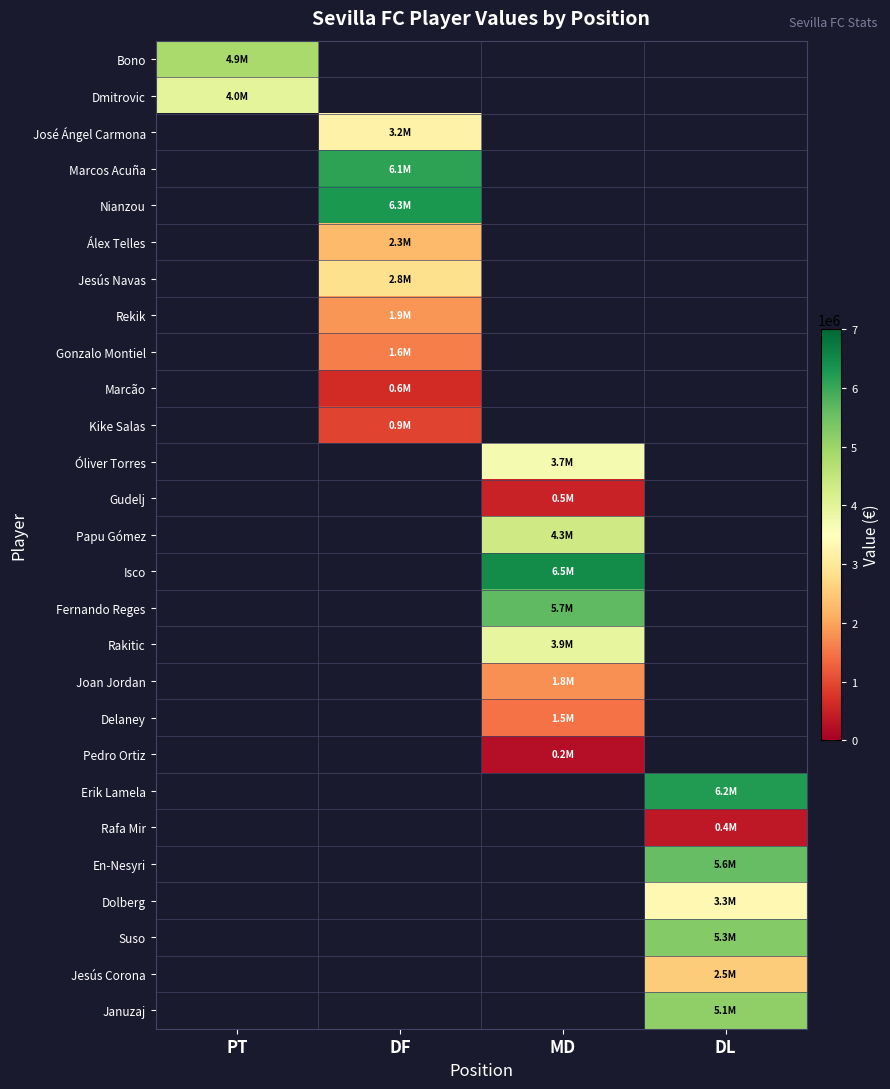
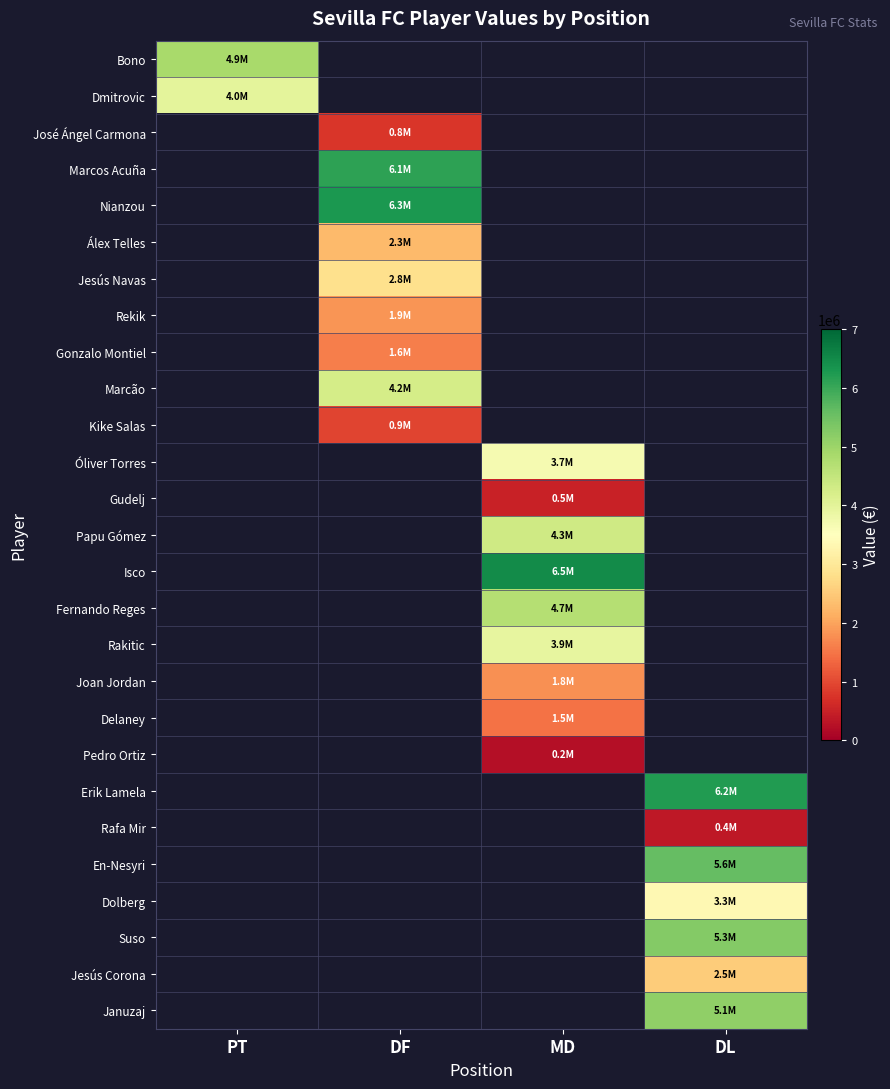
  {
    "Bono": {
      "PT": "4.9M"
    },
    "Dmitrovic": {
      "PT": "4.0M"
    },
    "José Ángel Carmona": {
-     "DF": "3.2M"
+     "DF": "0.8M"
    },
    "Marcos Acuña": {
      "DF": "6.1M"
    },
    "Nianzou": {
      "DF": "6.3M"
    },
    "Álex Telles": {
      "DF": "2.3M"
    },
    "Jesús Navas": {
      "DF": "2.8M"
    },
    "Rekik": {
      "DF": "1.9M"
    },
    "Gonzalo Montiel": {
      "DF": "1.6M"
    },
    "Marcão": {
-     "DF": "0.6M"
+     "DF": "4.2M"
    },
    "Kike Salas": {
      "DF": "0.9M"
    },
    "Óliver Torres": {
      "MD": "3.7M"
    },
    "Gudelj": {
      "MD": "0.5M"
    },
    "Papu Gómez": {
      "MD": "4.3M"
    },
    "Isco": {
      "MD": "6.5M"
    },
    "Fernando Reges": {
-     "MD": "5.7M"
+     "MD": "4.7M"
    },
    "Rakitic": {
      "MD": "3.9M"
    },
    "Joan Jordan": {
      "MD": "1.8M"
    },
    "Delaney": {
      "MD": "1.5M"
    },
    "Pedro Ortiz": {
      "MD": "0.2M"
    },
    "Erik Lamela": {
      "DL": "6.2M"
    },
    "Rafa Mir": {
      "DL": "0.4M"
    },
    "En-Nesyri": {
      "DL": "5.6M"
    },
    "Dolberg": {
      "DL": "3.3M"
    },
    "Suso": {
      "DL": "5.3M"
    },
    "Jesús Corona": {
      "DL": "2.5M"
    },
    "Januzaj": {
      "DL": "5.1M"
    }
  }
